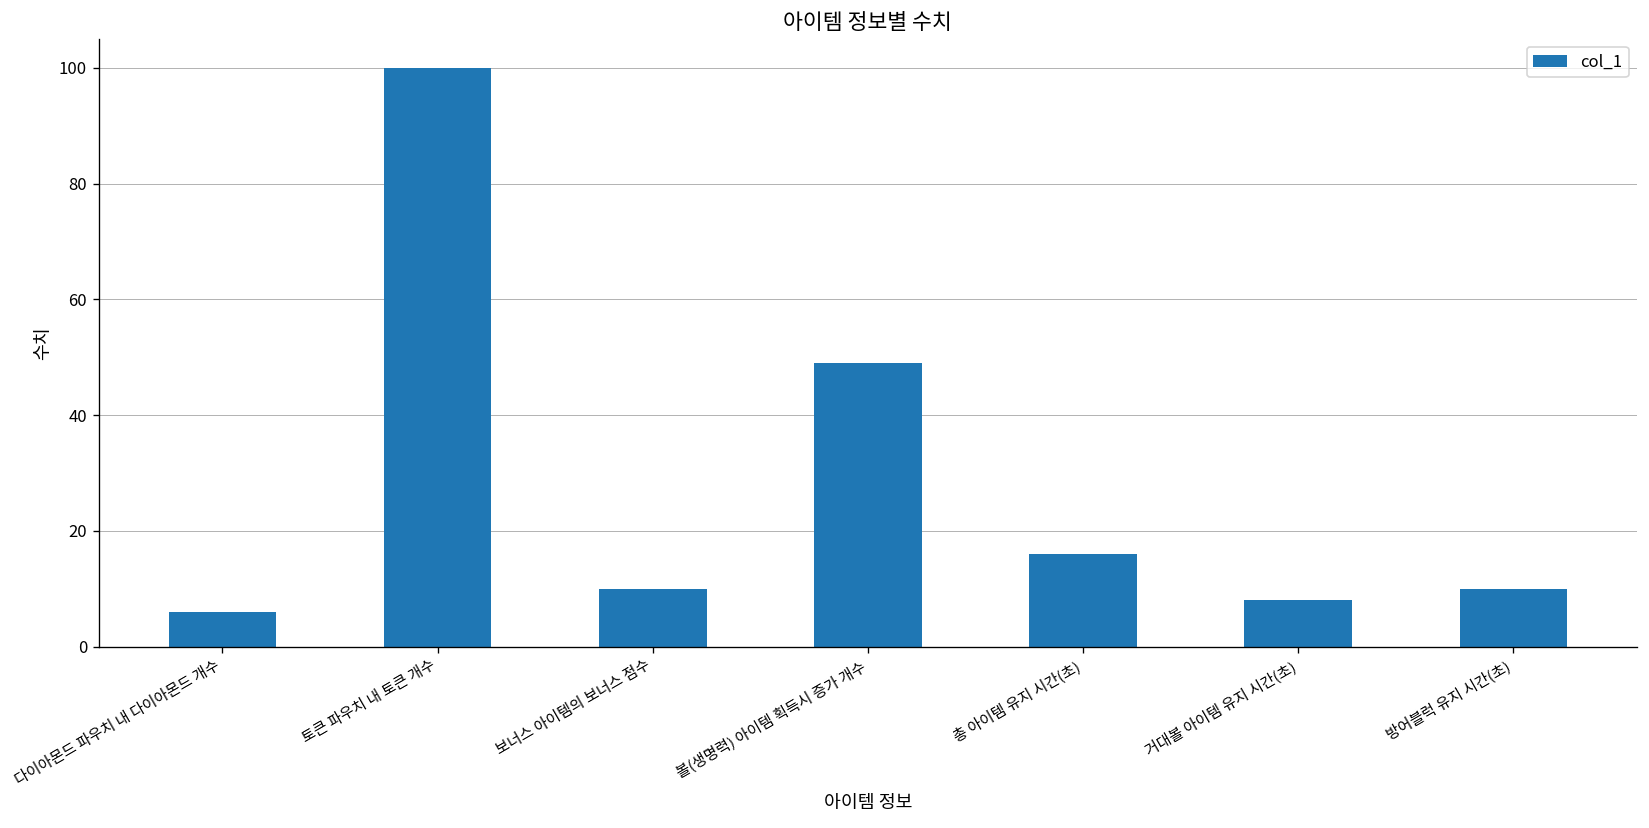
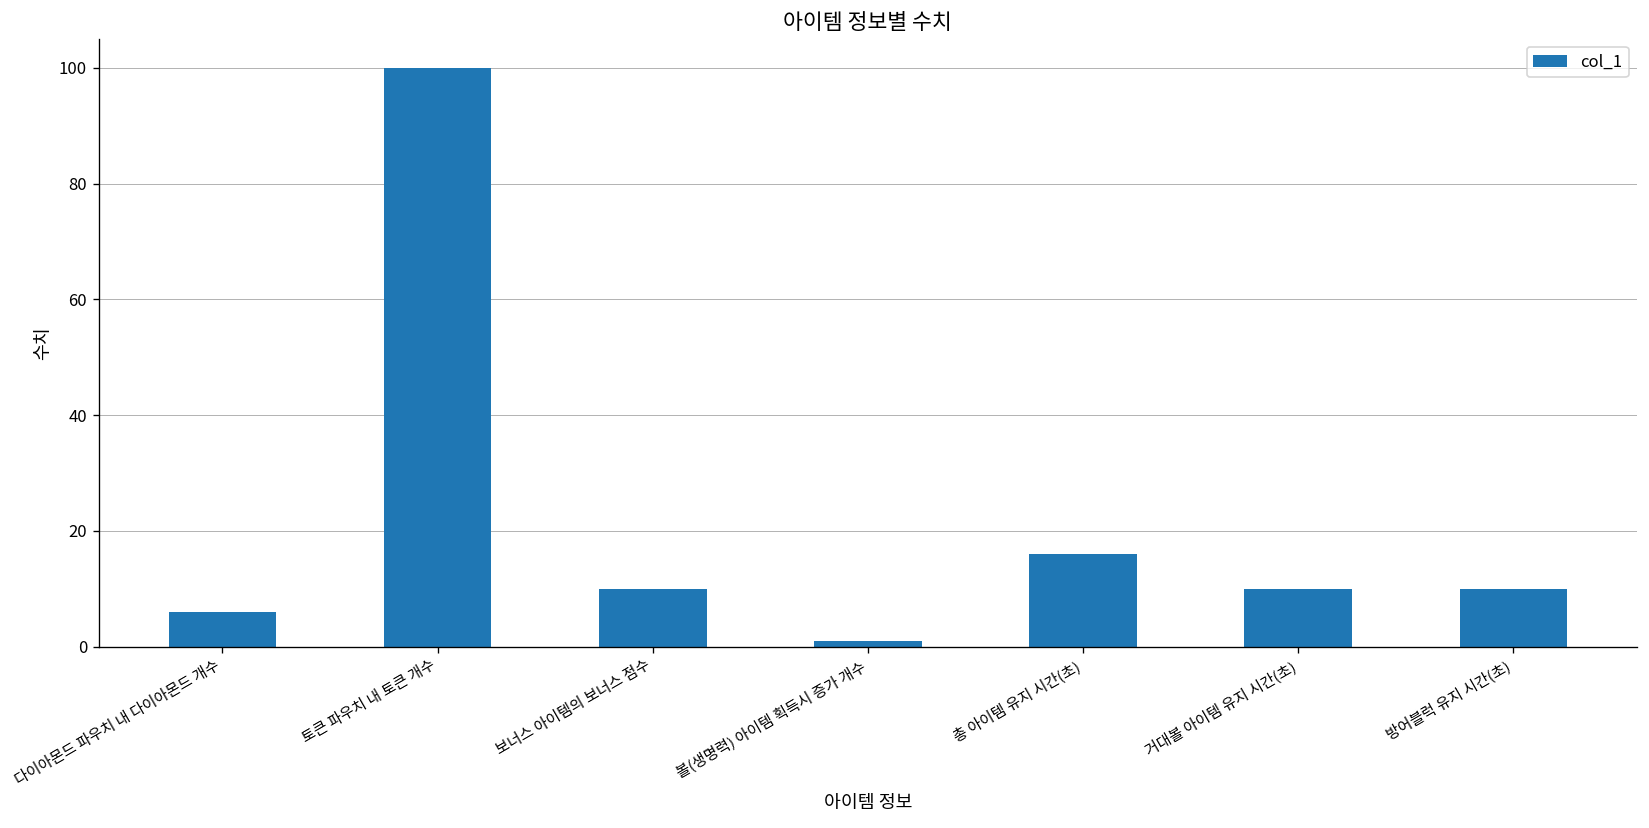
  {
    "다이아몬드 파우치 내 다이아몬드 개수": 6,
    "토큰 파우치 내 토큰 개수": 100,
    "보너스 아이템의 보너스 점수": 10,
-   "볼(생명력) 아이템 획득시 증가 개수": 49,
+   "볼(생명력) 아이템 획득시 증가 개수": 1,
    "총 아이템 유지 시간(초)": 16,
-   "거대볼 아이템 유지 시간(초)": 8,
+   "거대볼 아이템 유지 시간(초)": 10,
    "방어블럭 유지 시간(초)": 10
  }
